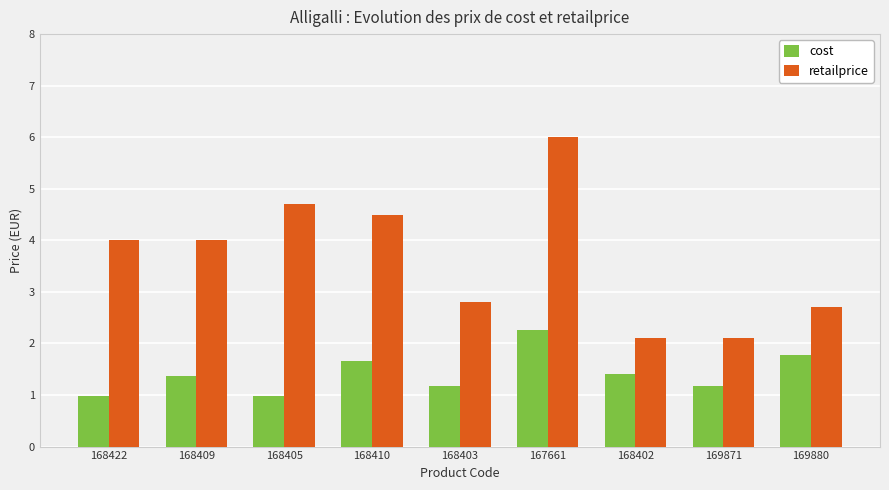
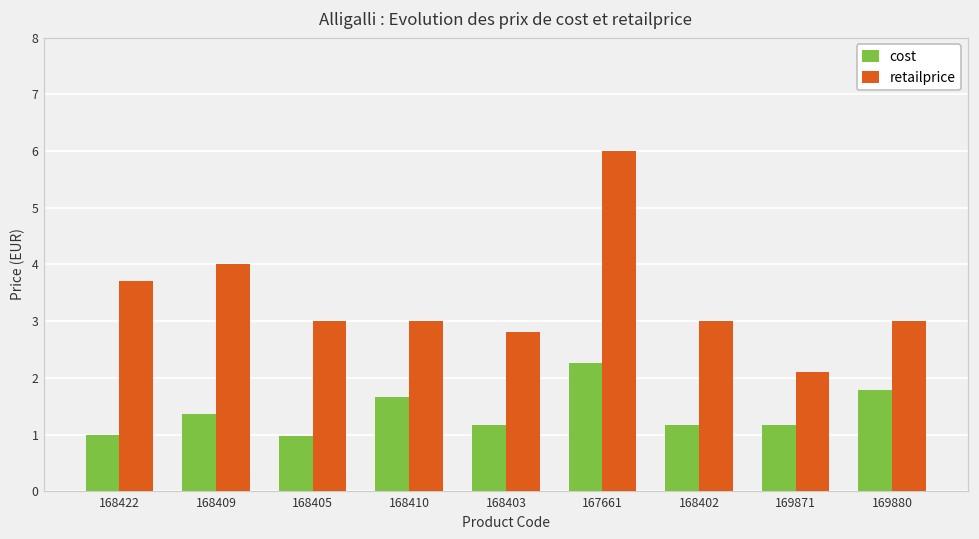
  {
    "cost": {
      "168422": 1.0,
      "168409": 1.4,
      "168405": 1.0,
      "168410": 1.7,
      "168403": 1.2,
      "167661": 2.3,
-     "168402": 1.4,
+     "168402": 1.2,
      "169871": 1.2,
      "169880": 1.8
    },
    "retailprice": {
-     "168422": 4.0,
+     "168422": 3.7,
      "168409": 4.0,
-     "168405": 4.7,
-     "168410": 4.5,
+     "168405": 3.0,
+     "168410": 3.0,
      "168403": 2.8,
      "167661": 6.0,
-     "168402": 2.1,
+     "168402": 3.0,
      "169871": 2.1,
-     "169880": 2.7
+     "169880": 3.0
    }
  }
